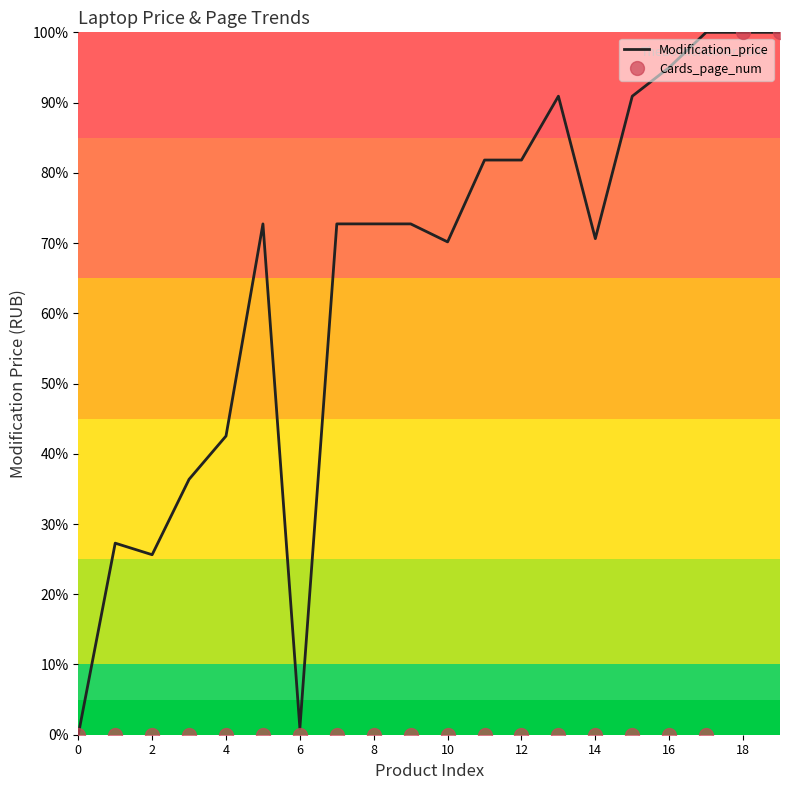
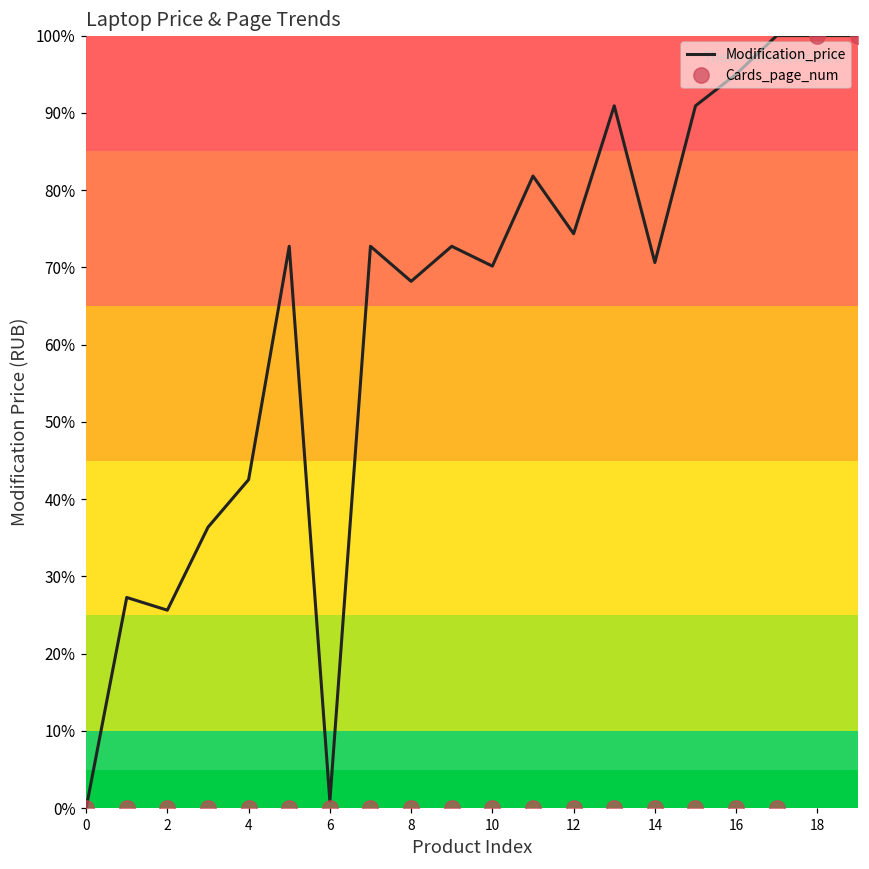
  {
    "Modification_price": {
      "2": "26%",
      "4": "43%",
      "6": "1%",
-     "8": "73%",
+     "8": "68%",
      "10": "70%",
-     "12": "82%",
+     "12": "74%",
      "14": "71%"
    },
    "Cards_page_num": {
      "2": "0%",
      "4": "0%",
      "6": "0%",
      "8": "0%",
      "10": "0%",
      "12": "0%",
      "14": "0%",
      "16": "0%"
    }
  }
